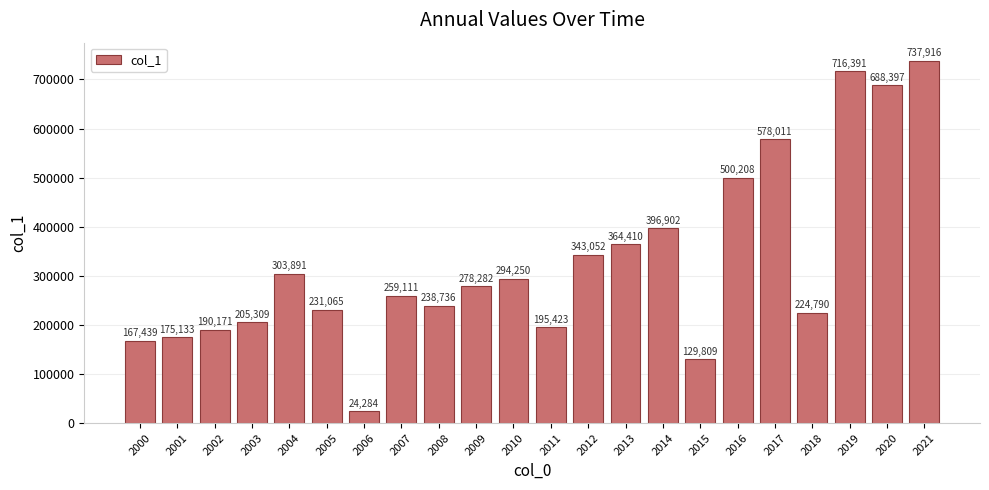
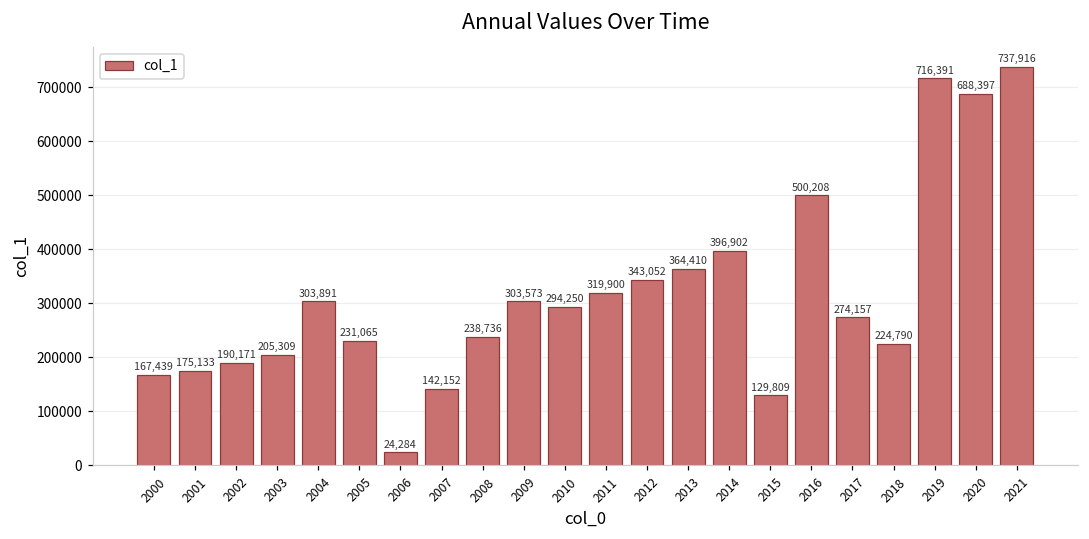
  {
    "2000": "167,439",
    "2001": "175,133",
    "2002": "190,171",
    "2003": "205,309",
    "2004": "303,891",
    "2005": "231,065",
    "2006": "24,284",
-   "2007": "259,111",
+   "2007": "142,152",
    "2008": "238,736",
-   "2009": "278,282",
+   "2009": "303,573",
    "2010": "294,250",
-   "2011": "195,423",
+   "2011": "319,900",
    "2012": "343,052",
    "2013": "364,410",
    "2014": "396,902",
    "2015": "129,809",
    "2016": "500,208",
-   "2017": "578,011",
+   "2017": "274,157",
    "2018": "224,790",
    "2019": "716,391",
    "2020": "688,397",
    "2021": "737,916"
  }
